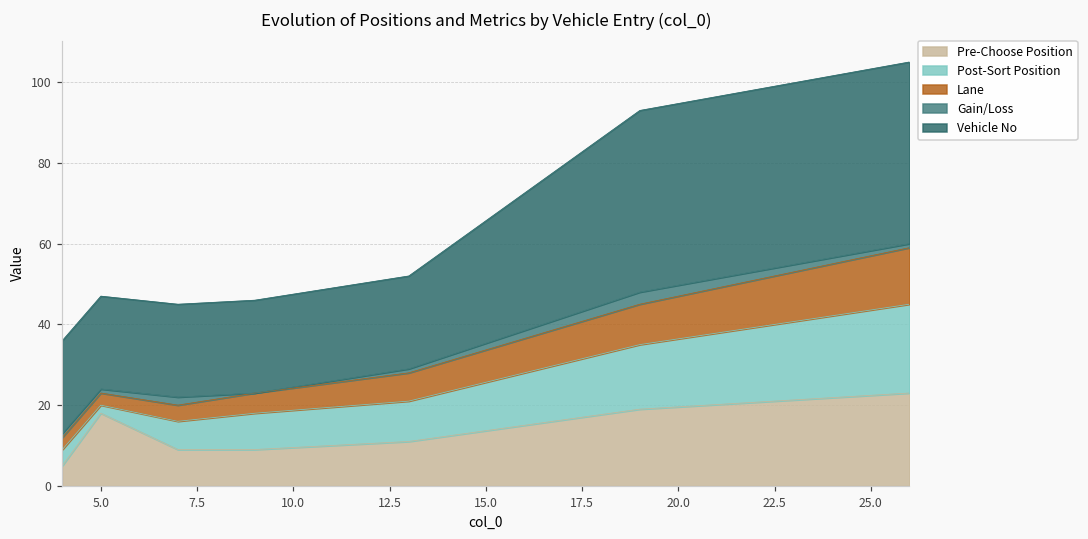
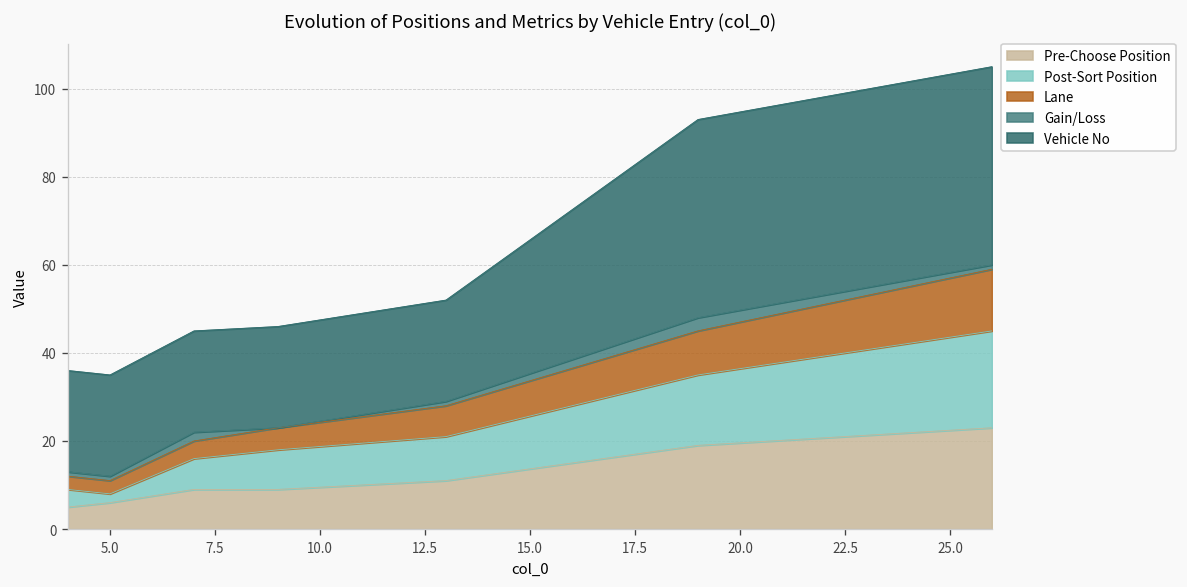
  {
    "Pre-Choose Position": {
-     "5.0": 18
+     "5.0": 6
    },
    "Post-Sort Position": {
      "5.0": 2
    },
    "Lane": {
      "5.0": 3
    }
  }
